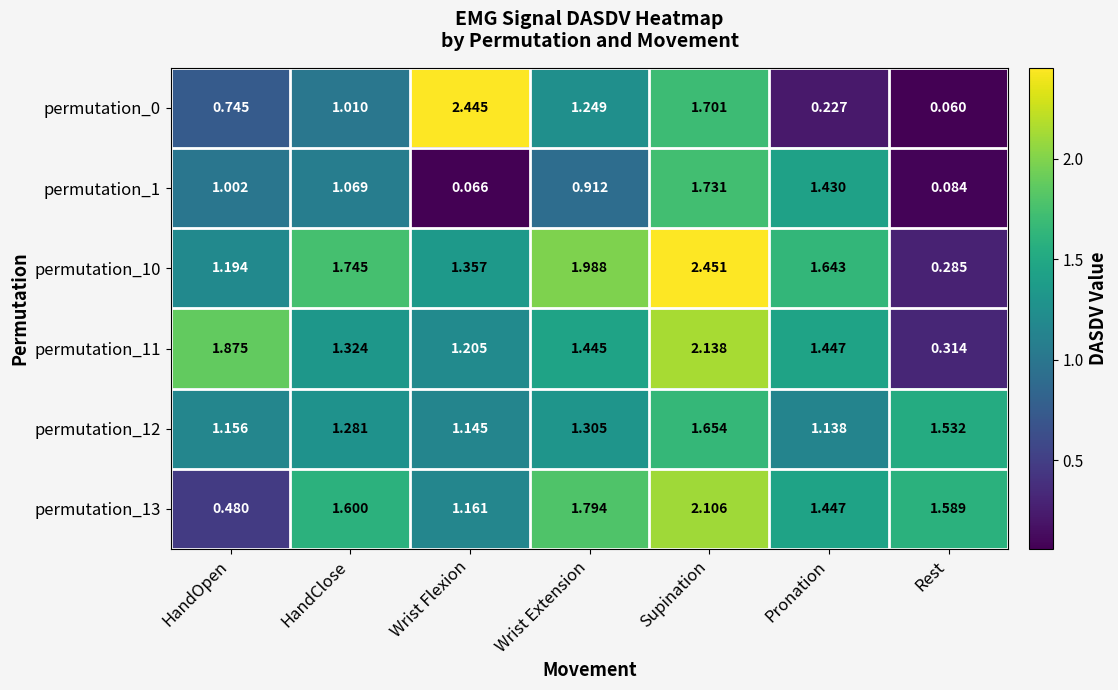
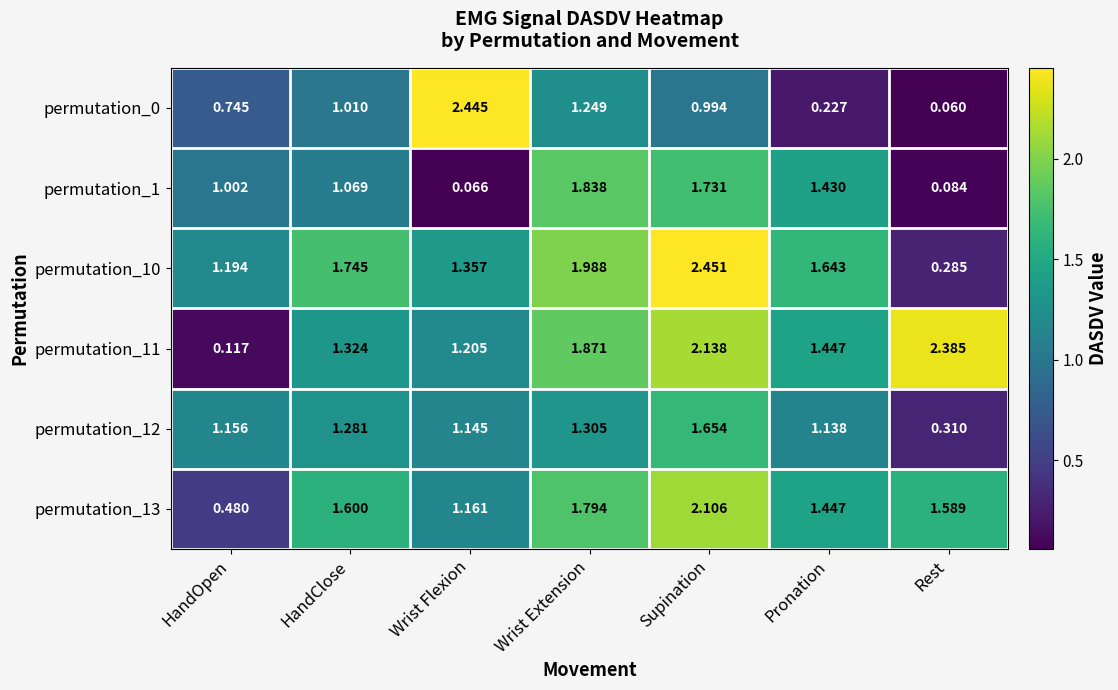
  {
    "permutation_0": {
      "HandOpen": 0.745,
      "HandClose": 1.010,
      "Wrist Flexion": 2.445,
      "Wrist Extension": 1.249,
-     "Supination": 1.701,
+     "Supination": 0.994,
      "Pronation": 0.227,
      "Rest": 0.060
    },
    "permutation_1": {
      "HandOpen": 1.002,
      "HandClose": 1.069,
      "Wrist Flexion": 0.066,
-     "Wrist Extension": 0.912,
+     "Wrist Extension": 1.838,
      "Supination": 1.731,
      "Pronation": 1.430,
      "Rest": 0.084
    },
    "permutation_10": {
      "HandOpen": 1.194,
      "HandClose": 1.745,
      "Wrist Flexion": 1.357,
      "Wrist Extension": 1.988,
      "Supination": 2.451,
      "Pronation": 1.643,
      "Rest": 0.285
    },
    "permutation_11": {
-     "HandOpen": 1.875,
+     "HandOpen": 0.117,
      "HandClose": 1.324,
      "Wrist Flexion": 1.205,
-     "Wrist Extension": 1.445,
+     "Wrist Extension": 1.871,
      "Supination": 2.138,
      "Pronation": 1.447,
-     "Rest": 0.314
+     "Rest": 2.385
    },
    "permutation_12": {
      "HandOpen": 1.156,
      "HandClose": 1.281,
      "Wrist Flexion": 1.145,
      "Wrist Extension": 1.305,
      "Supination": 1.654,
      "Pronation": 1.138,
-     "Rest": 1.532
+     "Rest": 0.310
    },
    "permutation_13": {
      "HandOpen": 0.480,
      "HandClose": 1.600,
      "Wrist Flexion": 1.161,
      "Wrist Extension": 1.794,
      "Supination": 2.106,
      "Pronation": 1.447,
      "Rest": 1.589
    }
  }
